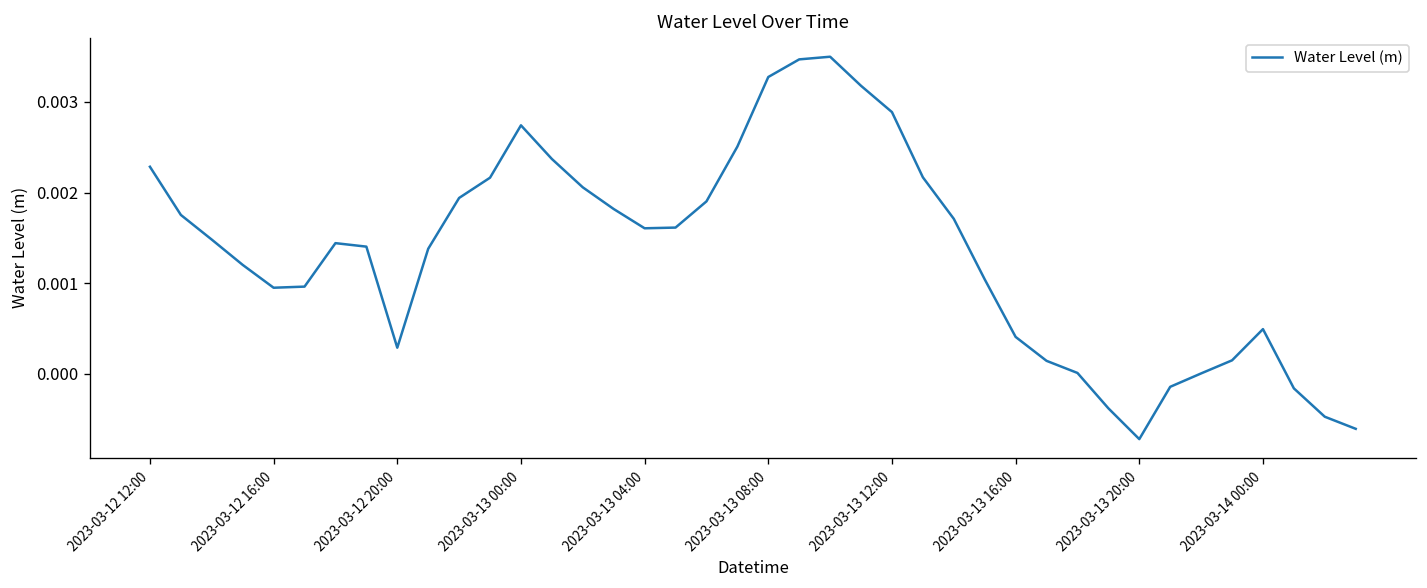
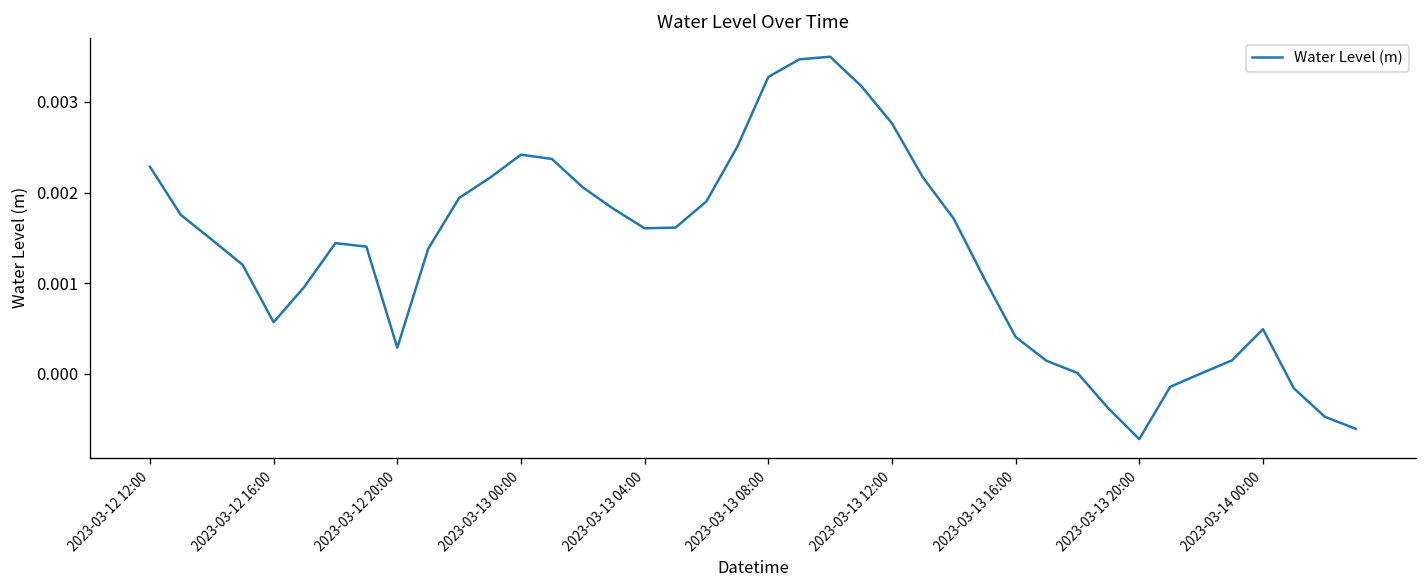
  {
    "2023-03-12 12:00": 0.0023,
-   "2023-03-12 16:00": 0.0010,
+   "2023-03-12 16:00": 0.0006,
    "2023-03-12 20:00": 0.0003,
-   "2023-03-13 00:00": 0.0027,
+   "2023-03-13 00:00": 0.0024,
    "2023-03-13 04:00": 0.0016,
    "2023-03-13 08:00": 0.0033,
-   "2023-03-13 12:00": 0.0029,
+   "2023-03-13 12:00": 0.0028,
    "2023-03-13 16:00": 0.0004,
    "2023-03-13 20:00": -0.0007,
    "2023-03-14 00:00": 0.0005
  }
